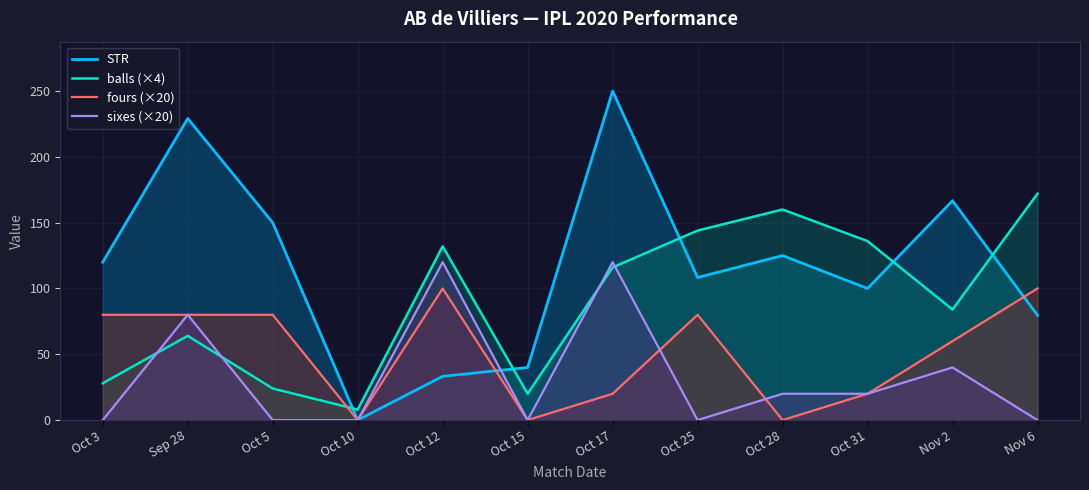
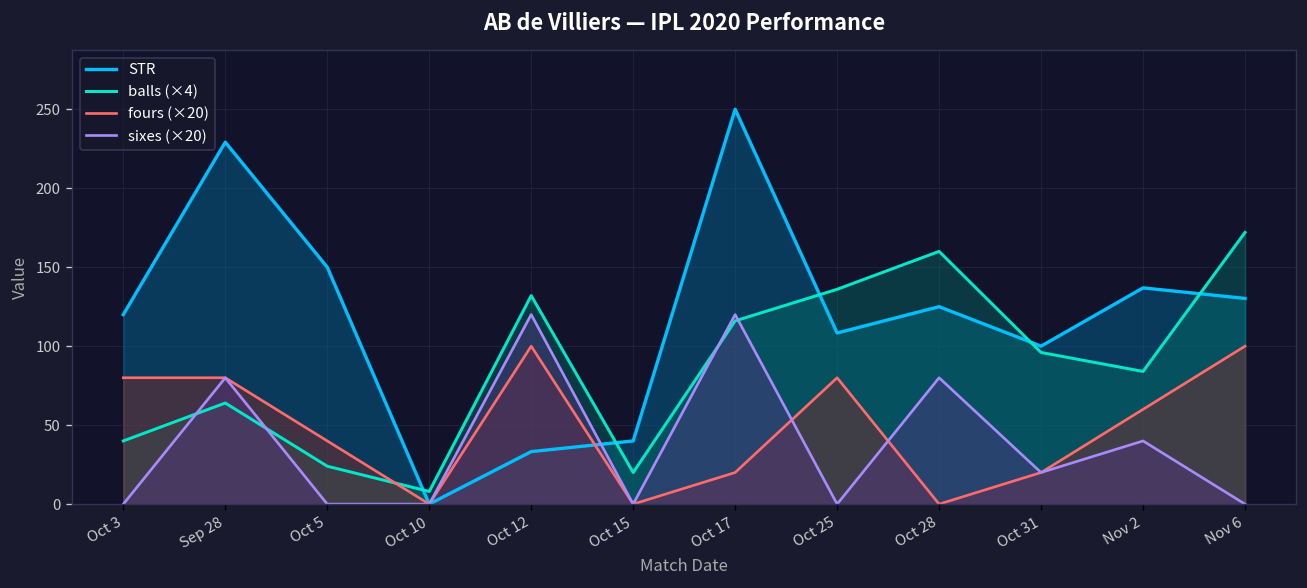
  {
    "STR": {
      "Oct 3": 120,
      "Sep 28": 229,
      "Oct 5": 150,
      "Oct 12": 33,
      "Oct 15": 40,
      "Oct 17": 250,
      "Oct 25": 108,
      "Oct 28": 125,
      "Oct 31": 100,
-     "Nov 2": 167,
-     "Nov 6": 80
+     "Nov 2": 137,
+     "Nov 6": 130
    },
    "balls (×4)": {
-     "Oct 3": 28,
+     "Oct 3": 40,
      "Sep 28": 64,
      "Oct 5": 24,
      "Oct 10": 8,
      "Oct 12": 132,
      "Oct 15": 20,
      "Oct 17": 116,
-     "Oct 25": 144,
+     "Oct 25": 136,
      "Oct 28": 160,
-     "Oct 31": 136,
+     "Oct 31": 96,
      "Nov 2": 84,
      "Nov 6": 172
    },
    "fours (×20)": {
      "Oct 3": 80,
-     "Oct 5": 80,
+     "Oct 5": 40,
      "Oct 12": 100,
      "Oct 17": 20,
      "Oct 25": 80,
      "Oct 28": 0,
      "Nov 2": 60,
      "Nov 6": 100
    },
    "sixes (×20)": {
      "Oct 3": 0,
      "Oct 5": 0,
      "Oct 12": 120,
      "Oct 17": 120,
      "Oct 25": 0,
-     "Oct 28": 20,
+     "Oct 28": 80,
      "Nov 2": 40,
      "Nov 6": 0
    }
  }
